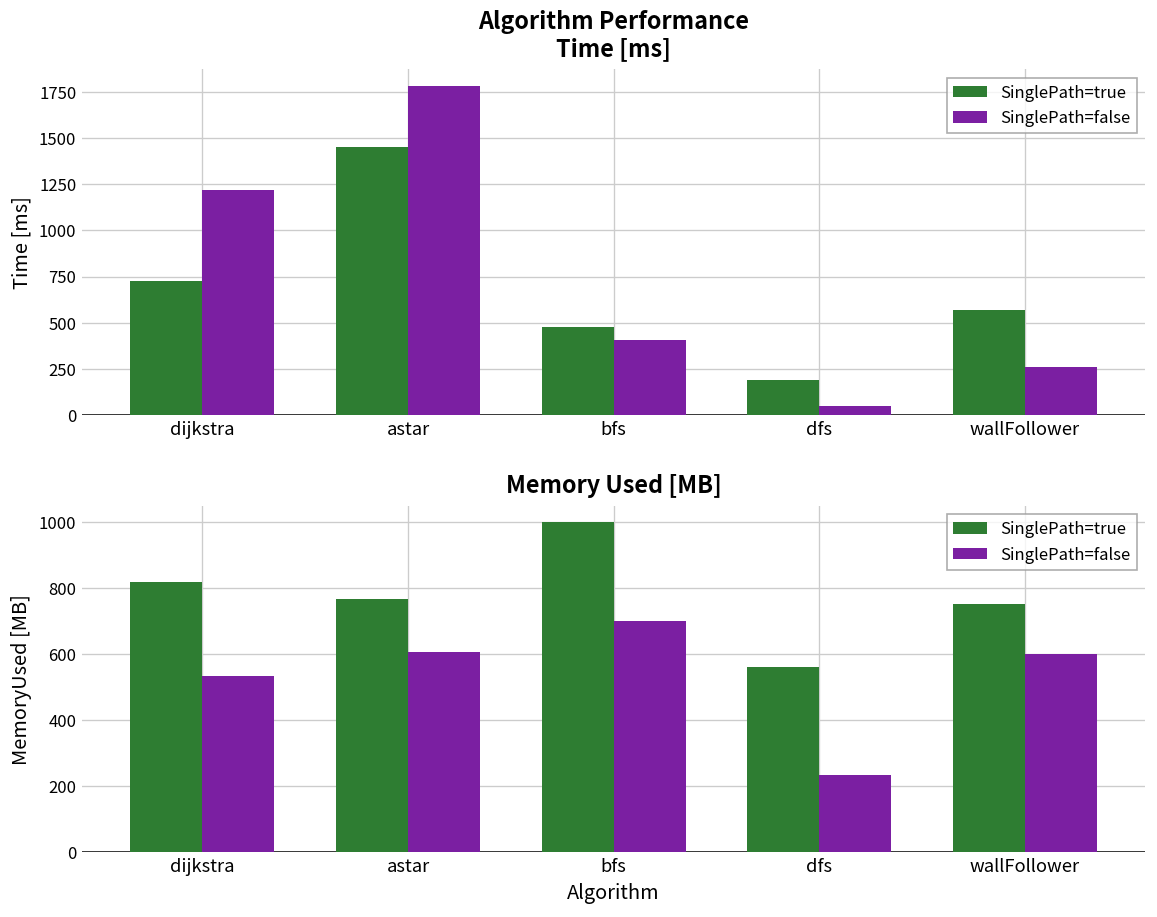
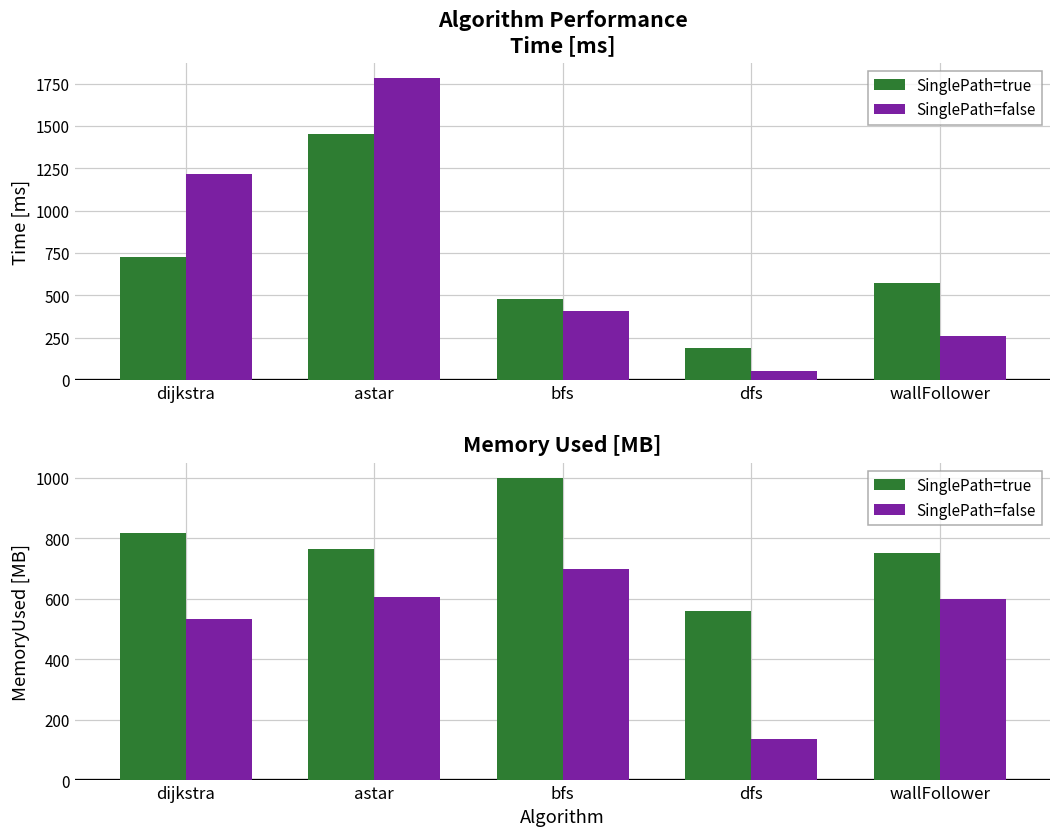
  {
    "Algorithm Performance Time [ms]": {
      "SinglePath=true": {
        "dijkstra": 720,
        "astar": 1450,
        "bfs": 480,
        "dfs": 190,
        "wallFollower": 570
      },
      "SinglePath=false": {
        "dijkstra": 1220,
        "astar": 1780,
        "bfs": 410,
        "dfs": 50,
        "wallFollower": 260
      }
    },
    "Memory Used [MB]": {
      "SinglePath=true": {
        "dijkstra": 820,
        "astar": 770,
        "bfs": 1000,
        "dfs": 560,
        "wallFollower": 750
      },
      "SinglePath=false": {
        "dijkstra": 530,
        "astar": 610,
        "bfs": 700,
-       "dfs": 230,
+       "dfs": 140,
        "wallFollower": 600
      }
    }
  }
